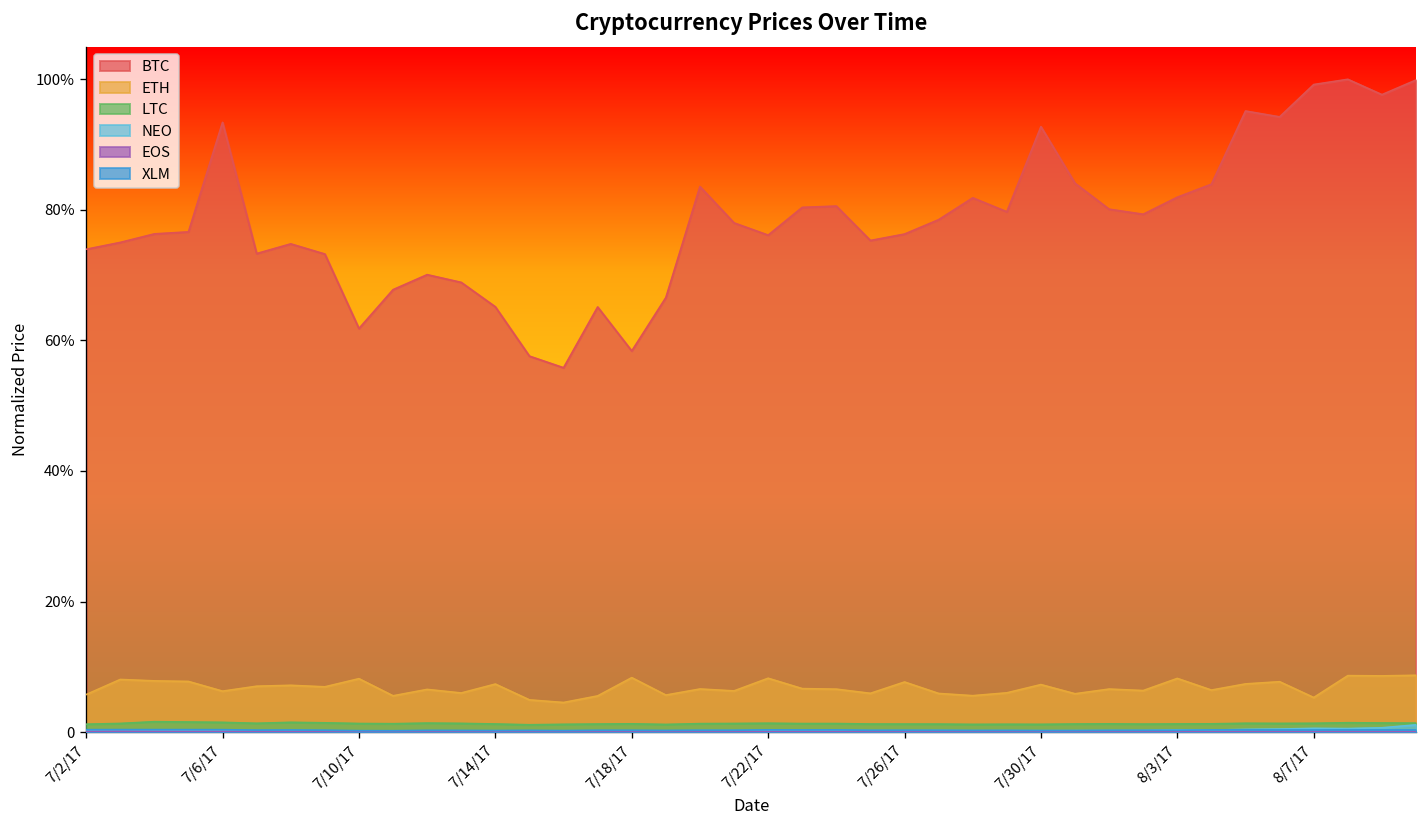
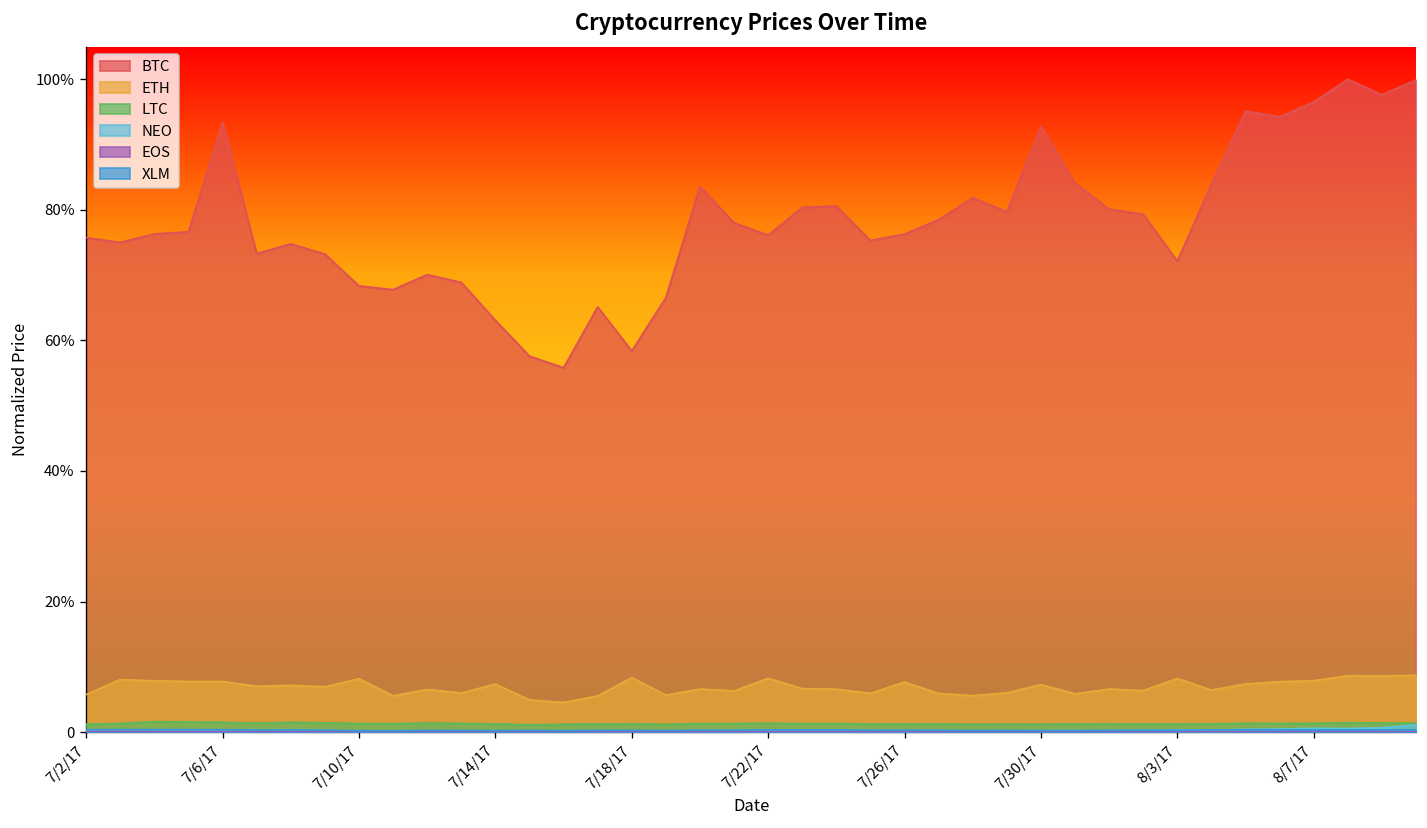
  {
    "BTC": {
-     "7/2/17": "74%",
+     "7/2/17": "76%",
      "7/6/17": "93%",
-     "7/10/17": "62%",
-     "7/14/17": "65%",
+     "7/10/17": "68%",
+     "7/14/17": "63%",
      "7/18/17": "58%",
      "7/22/17": "76%",
      "7/26/17": "76%",
      "7/30/17": "93%",
-     "8/3/17": "82%",
-     "8/7/17": "99%"
+     "8/3/17": "72%",
+     "8/7/17": "97%"
    },
    "ETH": {
      "7/2/17": "6%",
-     "7/6/17": "6%",
+     "7/6/17": "8%",
      "7/10/17": "8%",
      "7/14/17": "7%",
      "7/18/17": "8%",
      "7/22/17": "8%",
      "7/26/17": "8%",
      "7/30/17": "7%",
      "8/3/17": "8%",
-     "8/7/17": "5%"
+     "8/7/17": "8%"
    },
    "LTC": {
      "7/2/17": "1%",
      "7/6/17": "1%",
      "7/10/17": "1%",
      "7/14/17": "1%",
      "7/18/17": "1%",
      "7/22/17": "1%",
      "7/26/17": "1%",
      "7/30/17": "1%",
      "8/3/17": "1%",
      "8/7/17": "1%"
    }
  }
